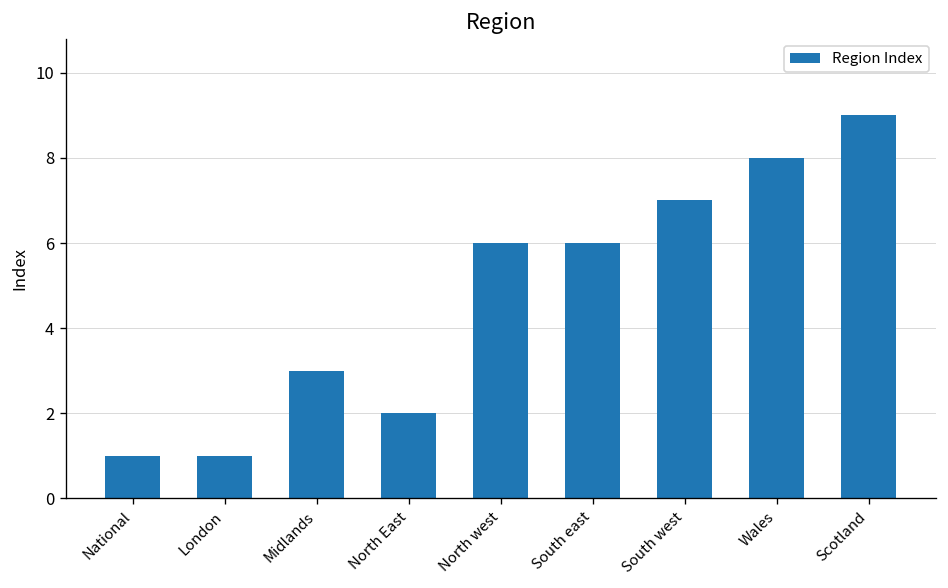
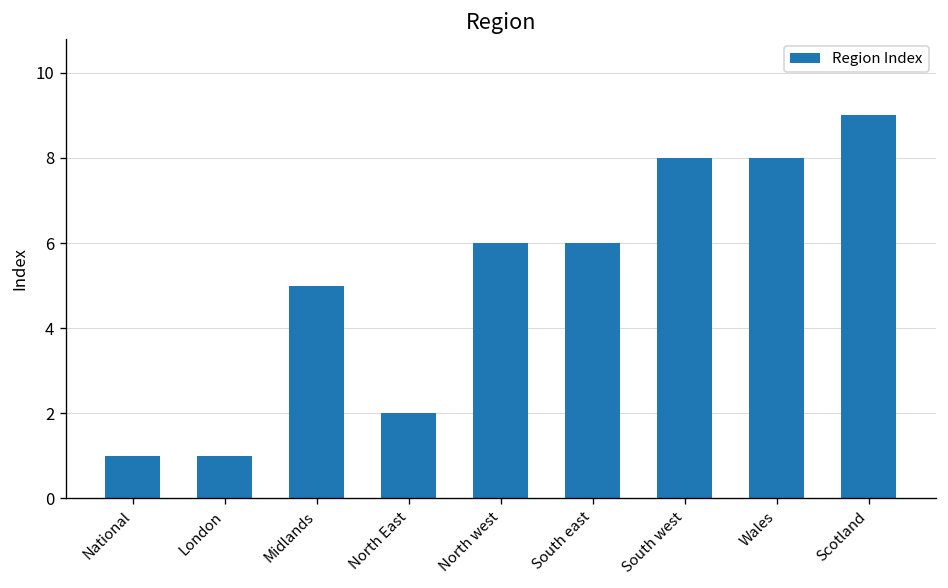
  {
    "National": 1,
    "London": 1,
-   "Midlands": 3,
+   "Midlands": 5,
    "North East": 2,
    "North west": 6,
    "South east": 6,
-   "South west": 7,
+   "South west": 8,
    "Wales": 8,
    "Scotland": 9
  }
